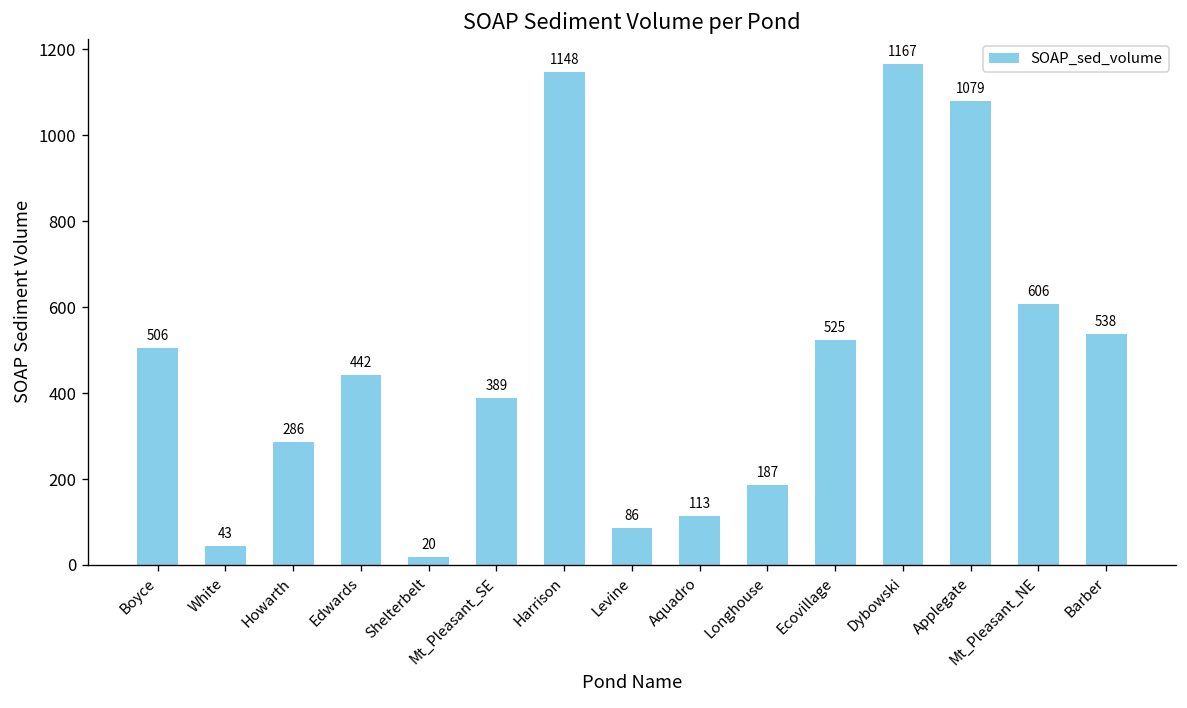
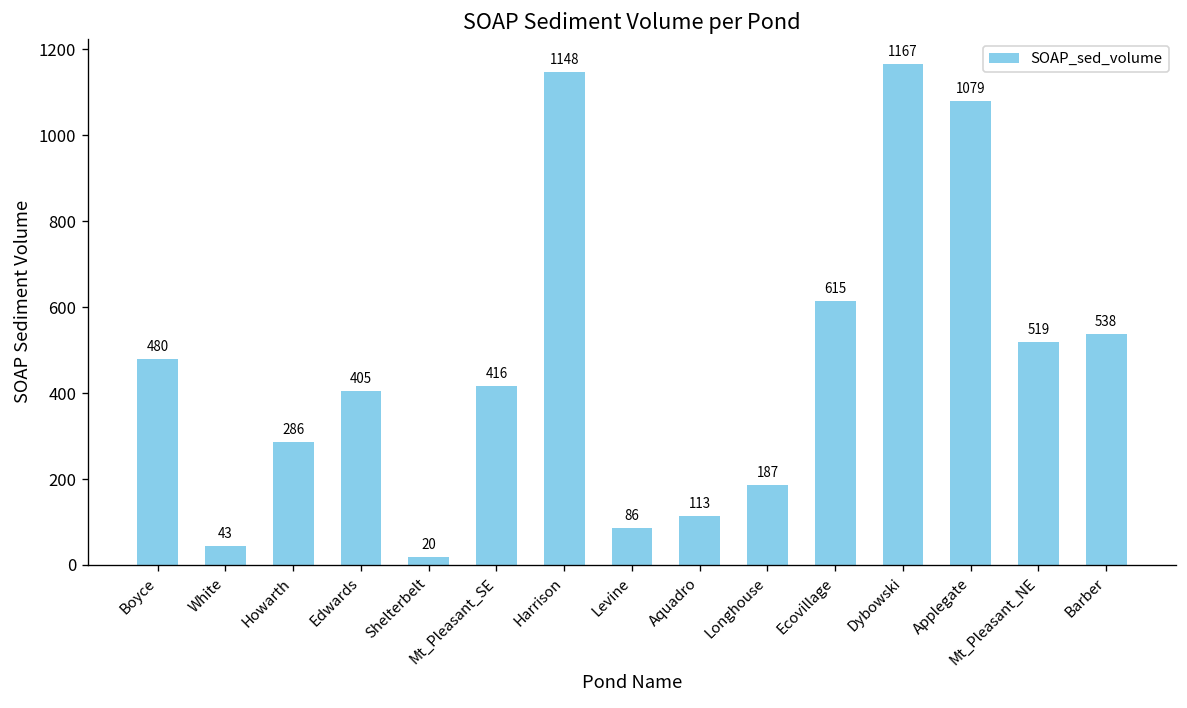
  {
-   "Boyce": 506,
+   "Boyce": 480,
    "White": 43,
    "Howarth": 286,
-   "Edwards": 442,
+   "Edwards": 405,
    "Shelterbelt": 20,
-   "Mt_Pleasant_SE": 389,
+   "Mt_Pleasant_SE": 416,
    "Harrison": 1148,
    "Levine": 86,
    "Aquadro": 113,
    "Longhouse": 187,
-   "Ecovillage": 525,
+   "Ecovillage": 615,
    "Dybowski": 1167,
    "Applegate": 1079,
-   "Mt_Pleasant_NE": 606,
+   "Mt_Pleasant_NE": 519,
    "Barber": 538
  }
